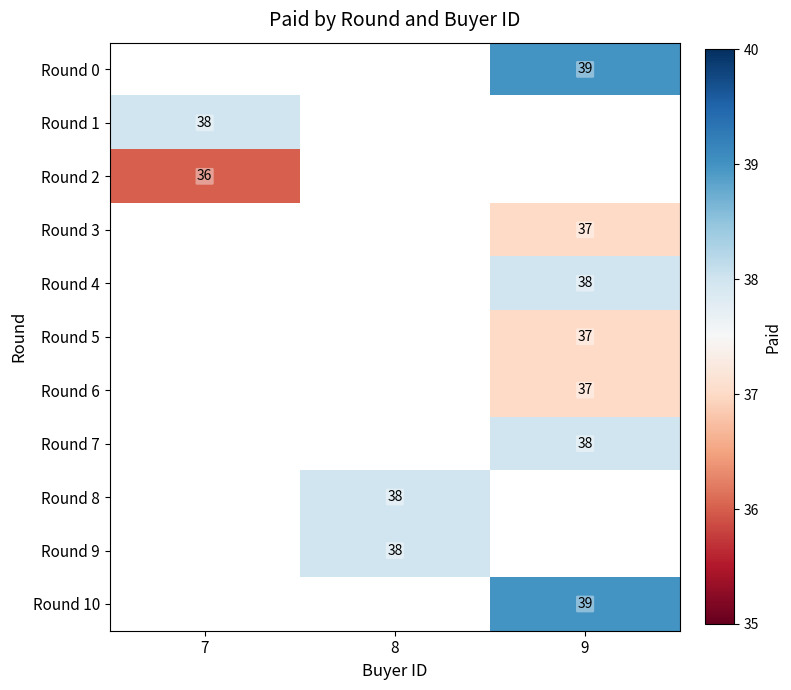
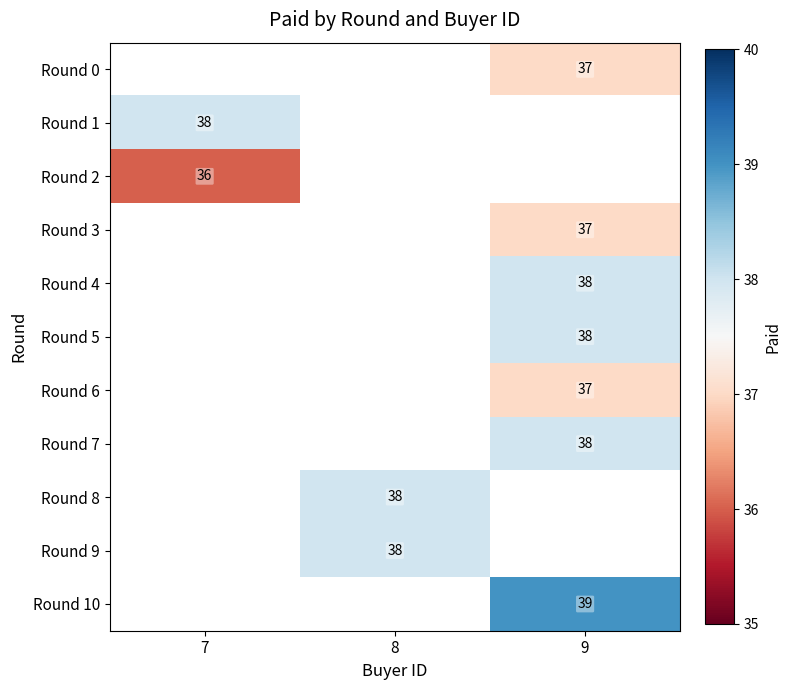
  {
    "Round 0": {
-     "9": 39
+     "9": 37
    },
    "Round 5": {
-     "9": 37
+     "9": 38
    }
  }
